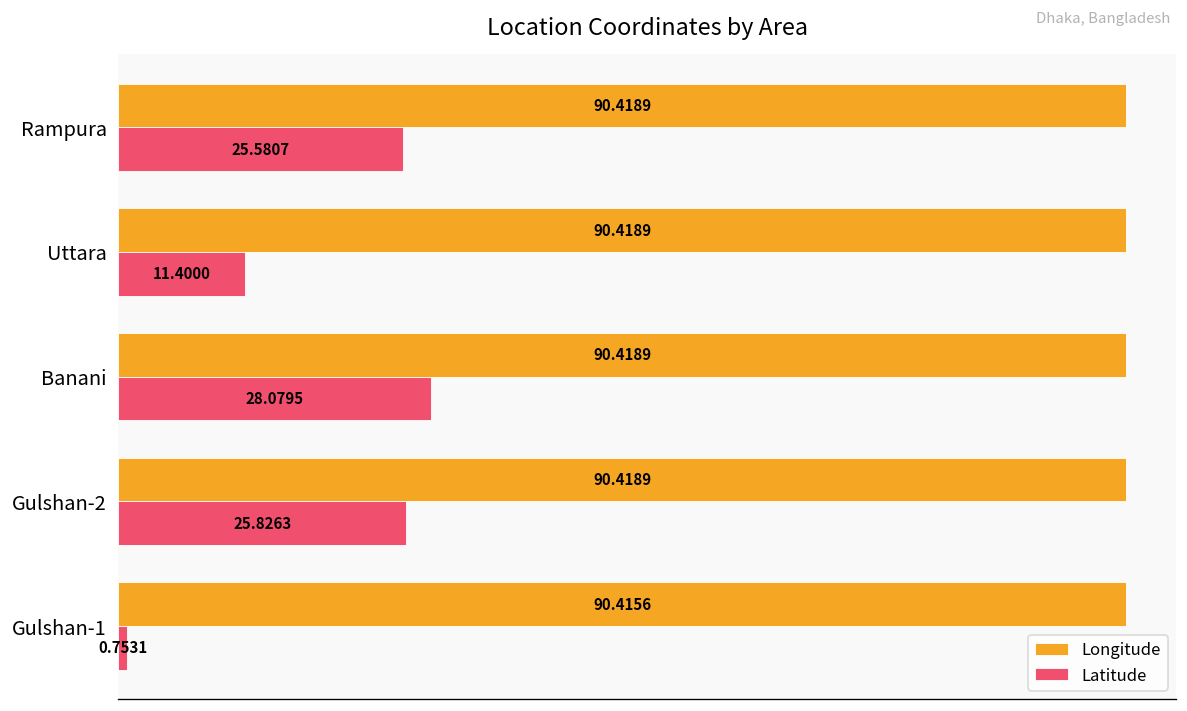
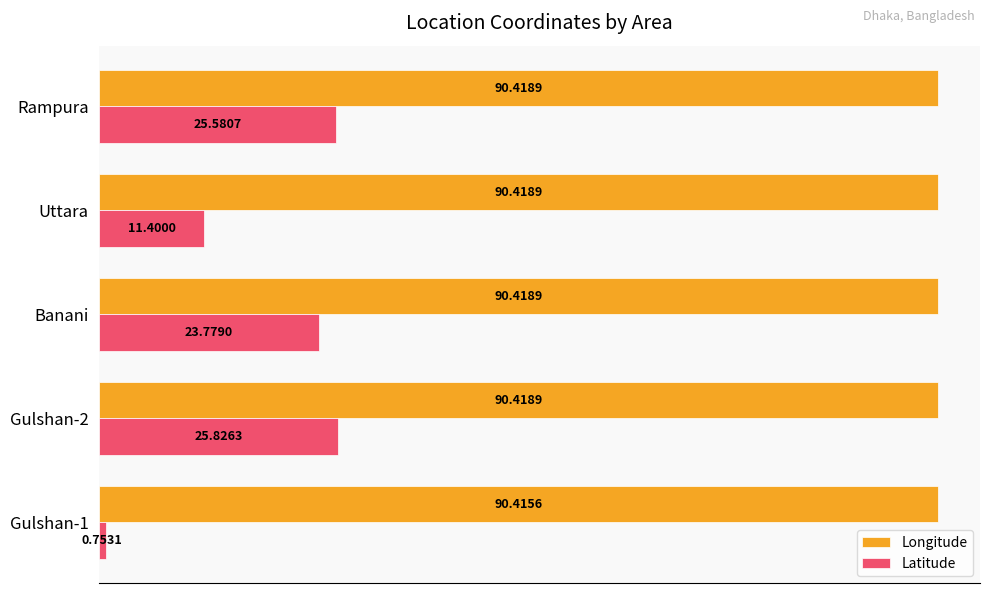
  {
    "Longitude": {
      "Rampura": 90.4189,
      "Uttara": 90.4189,
      "Banani": 90.4189,
      "Gulshan-2": 90.4189,
      "Gulshan-1": 90.4156
    },
    "Latitude": {
      "Rampura": 25.5807,
      "Uttara": 11.4000,
-     "Banani": 28.0795,
+     "Banani": 23.7790,
      "Gulshan-2": 25.8263,
      "Gulshan-1": 0.7531
    }
  }
